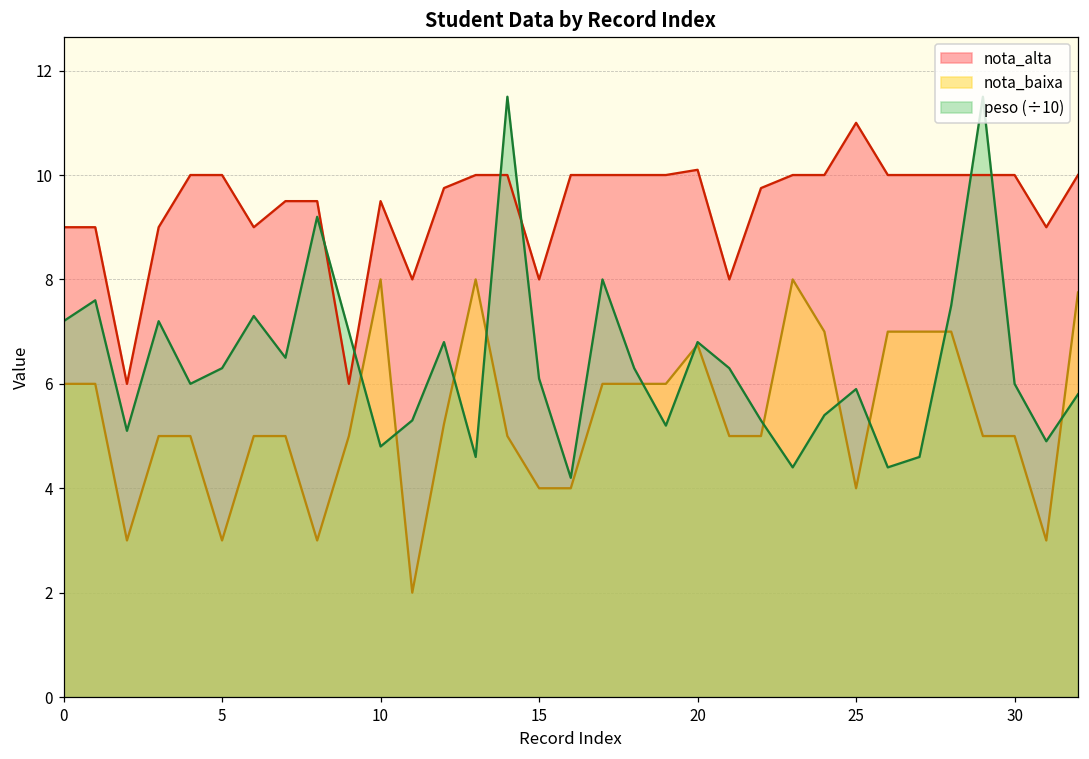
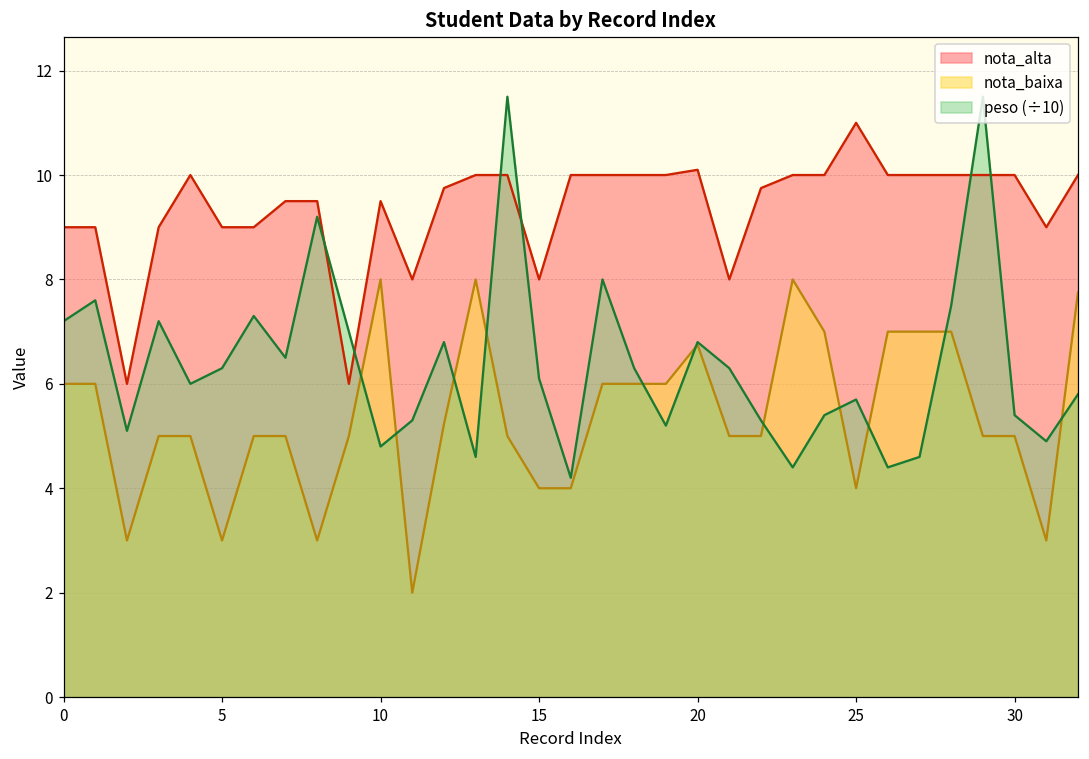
  {
    "nota_alta": {
      "0": 9,
-     "5": 10,
+     "5": 9,
      "10": 9.5,
      "15": 8,
      "20": 10.1,
      "25": 11,
      "30": 10
    },
    "nota_baixa": {
      "0": 6.0,
      "5": 3.0,
      "10": 8.0,
      "15": 4.0,
      "25": 4.0,
      "30": 5.0
    },
    "peso (÷10)": {
      "0": 7.2,
      "5": 6.3,
      "10": 4.8,
      "15": 6.1,
-     "25": 5.9,
-     "30": 6.0
+     "25": 5.7,
+     "30": 5.4
    }
  }
